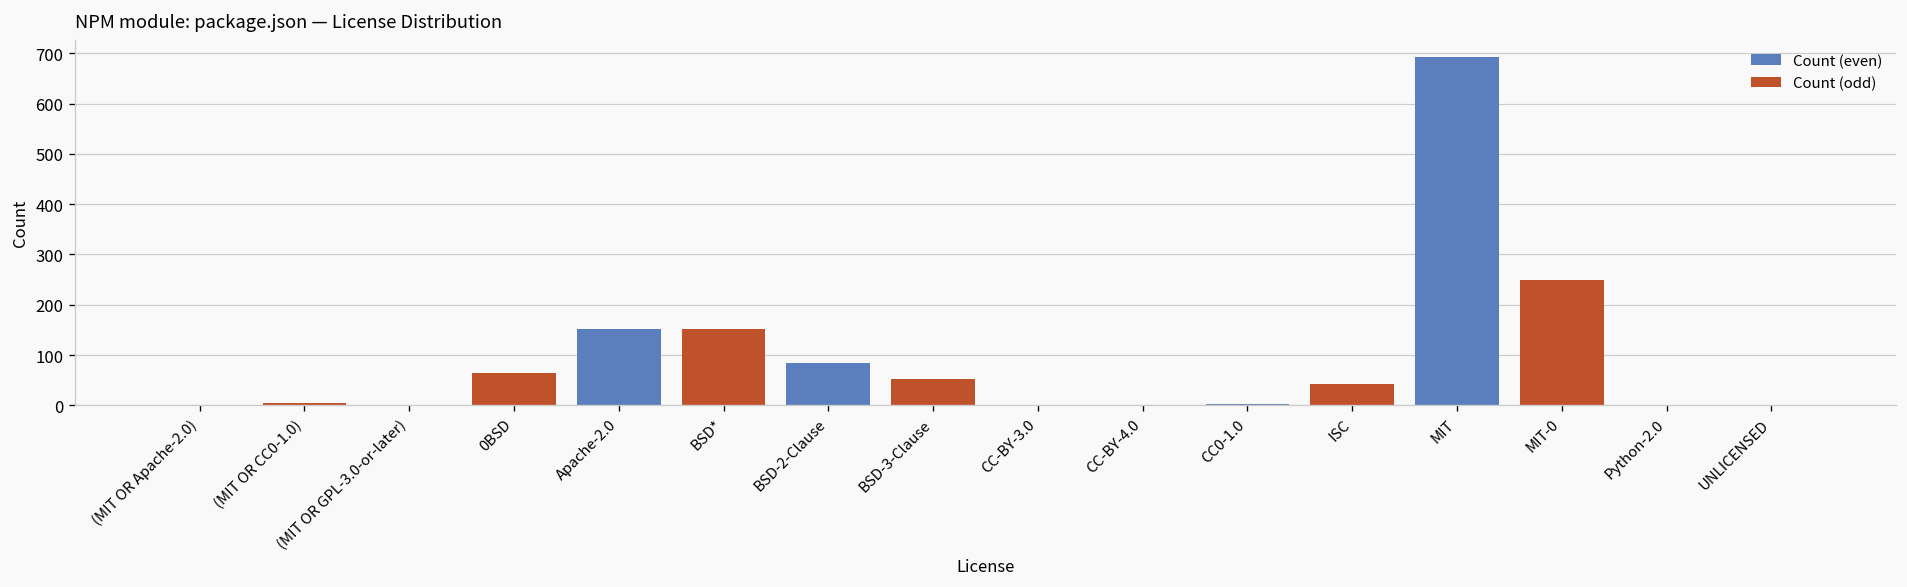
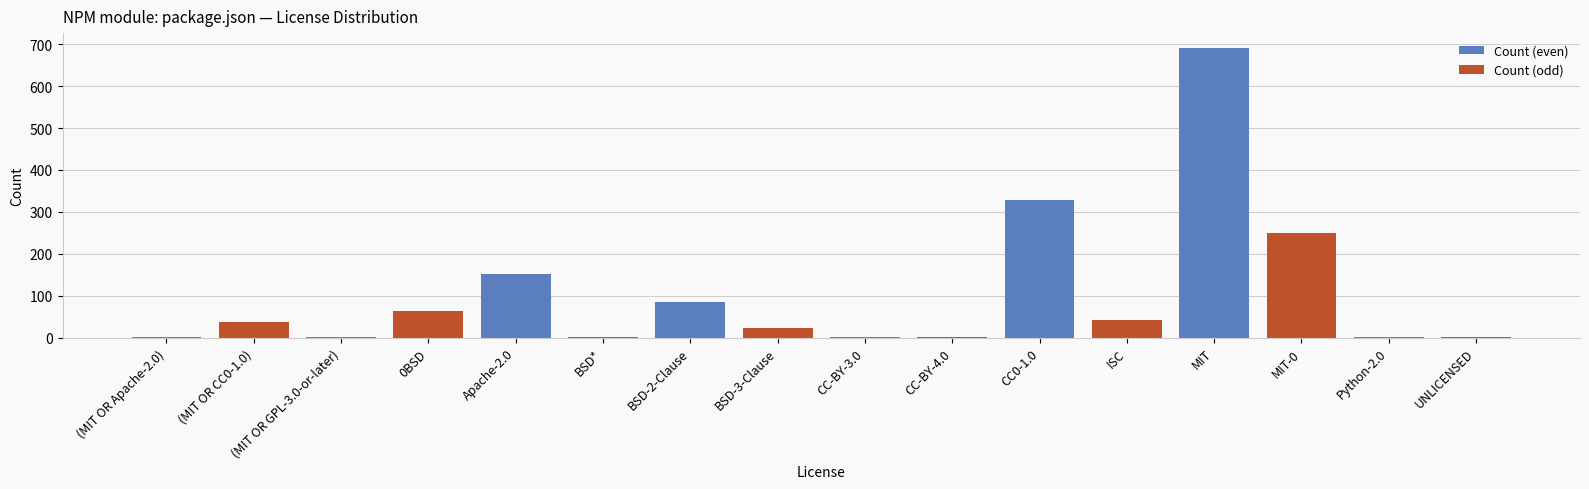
  {
    "Count (even)": {
      "Apache-2.0": 150,
      "BSD-2-Clause": 80,
-     "CC0-1.0": 0,
+     "CC0-1.0": 330,
      "MIT": 690
    },
    "Count (odd)": {
-     "(MIT OR CC0-1.0)": 10,
+     "(MIT OR CC0-1.0)": 40,
      "0BSD": 60,
-     "BSD*": 150,
-     "BSD-3-Clause": 50,
+     "BSD*": 0,
+     "BSD-3-Clause": 20,
      "ISC": 40,
      "MIT-0": 250
    }
  }
